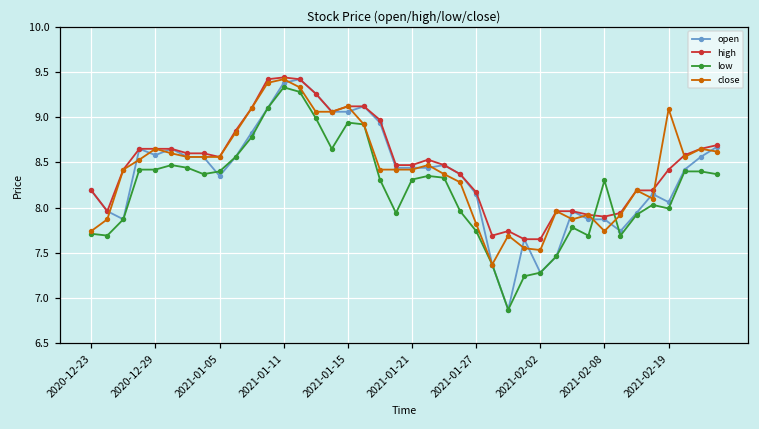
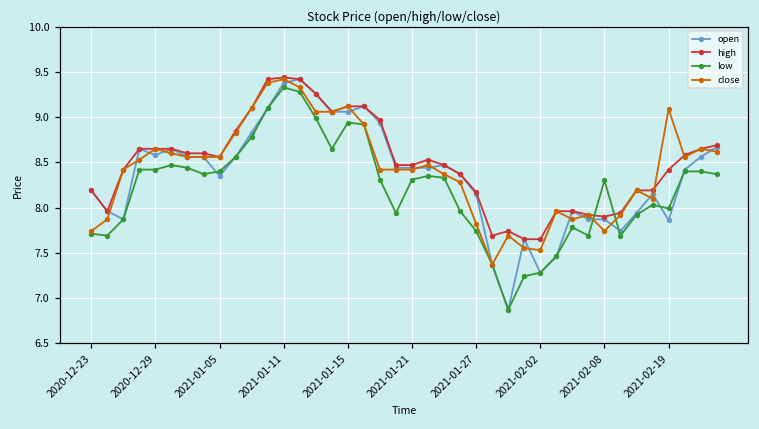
  {
    "open": {
      "2020-12-29": 8.6,
      "2021-01-05": 8.4,
      "2021-01-11": 9.4,
      "2021-01-15": 9.1,
-     "2021-02-19": 8.1
+     "2021-02-19": 7.9
    },
    "high": {
      "2021-02-02": 7.7,
      "2021-02-19": 8.4
    },
    "low": {
      "2020-12-29": 8.4,
      "2021-01-05": 8.4,
      "2021-01-11": 9.3,
      "2021-01-15": 8.9,
      "2021-01-21": 8.3,
      "2021-01-27": 7.7,
      "2021-02-08": 8.3,
      "2021-02-19": 8.0
    },
    "close": {
      "2021-01-27": 7.8,
      "2021-02-02": 7.5,
      "2021-02-08": 7.7,
      "2021-02-19": 9.1
    }
  }
